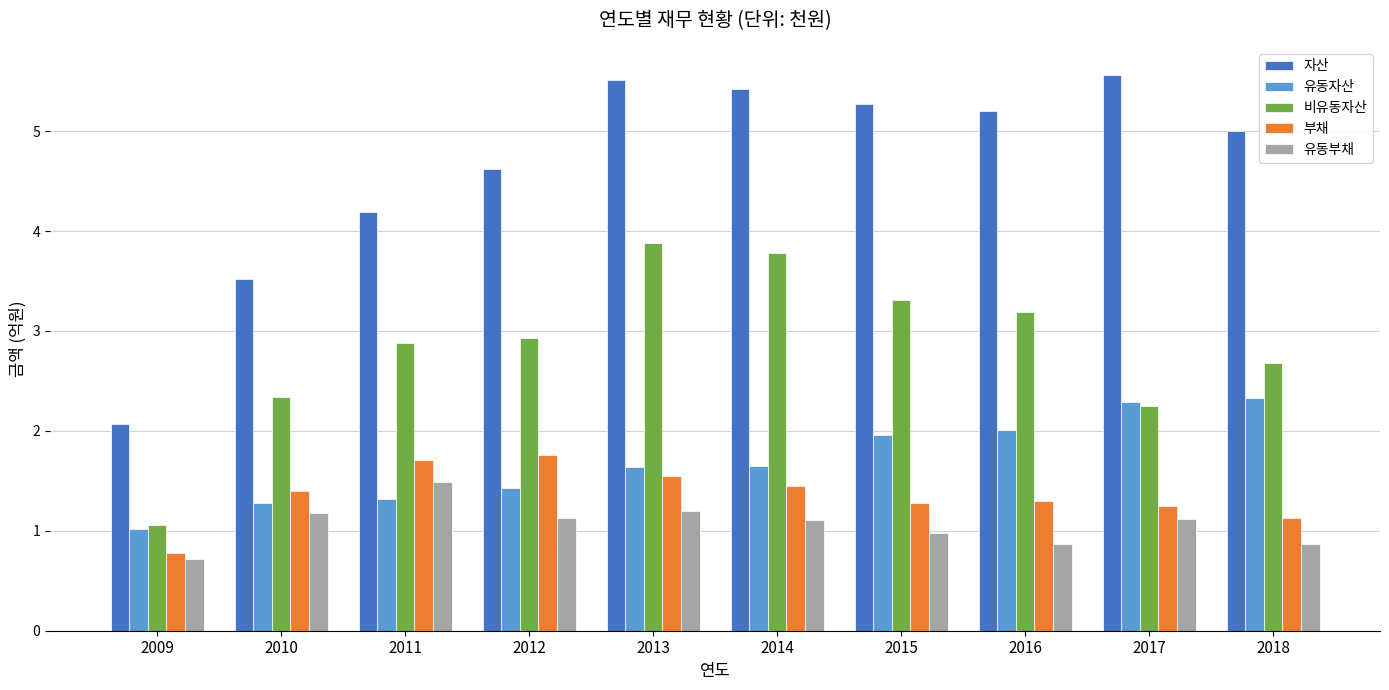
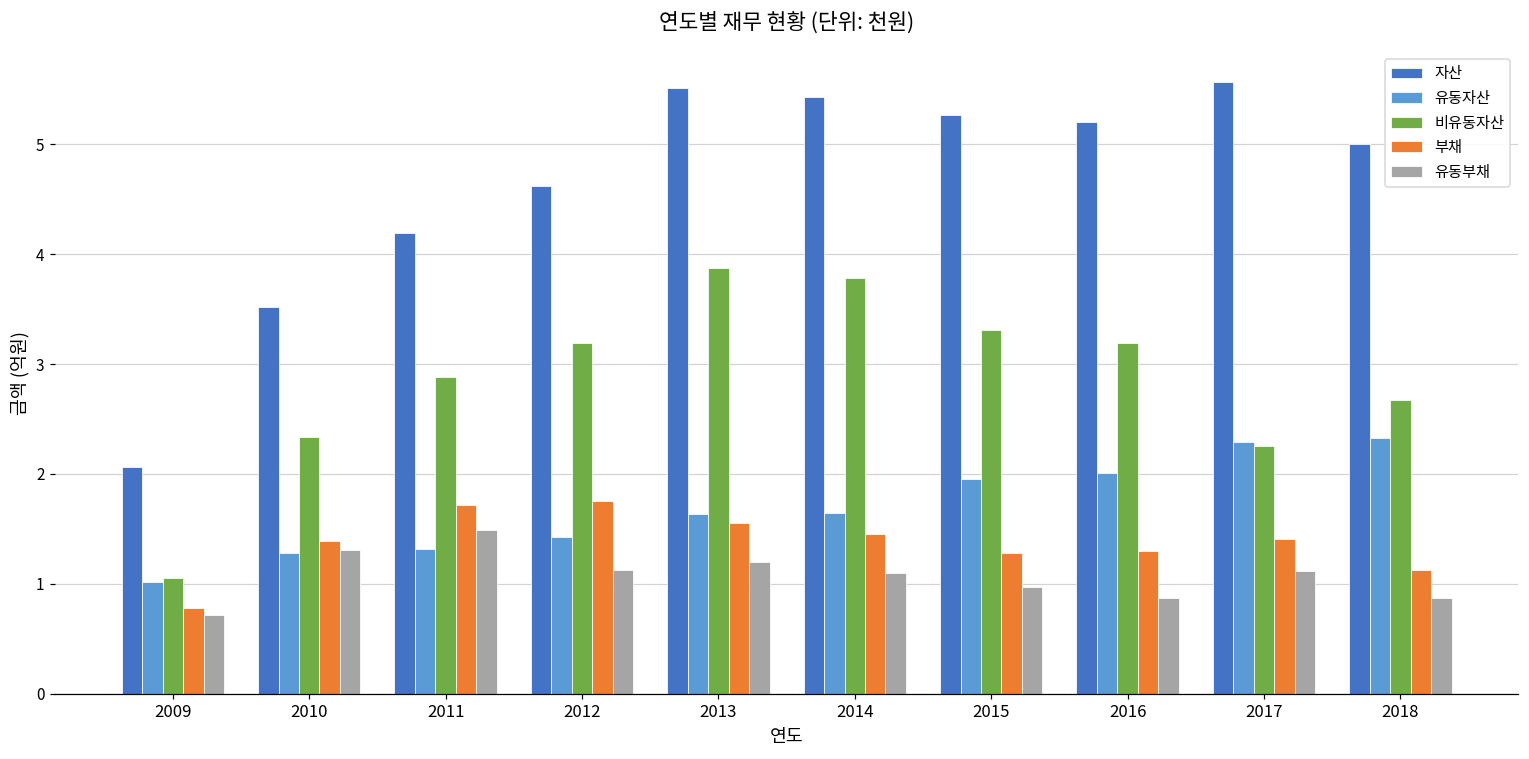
  {
    "비유동자산": {
      "2009": 1.1,
      "2010": 2.3,
      "2011": 2.9,
-     "2012": 2.9,
+     "2012": 3.2,
      "2013": 3.9,
      "2014": 3.8,
      "2015": 3.3,
      "2016": 3.2,
      "2017": 2.3,
      "2018": 2.7
    },
    "부채": {
      "2009": 0.8,
      "2010": 1.4,
      "2011": 1.7,
      "2012": 1.8,
      "2013": 1.6,
      "2014": 1.5,
      "2015": 1.3,
      "2016": 1.3,
-     "2017": 1.2,
+     "2017": 1.4,
      "2018": 1.1
    },
    "유동부채": {
      "2009": 0.7,
-     "2010": 1.2,
+     "2010": 1.3,
      "2011": 1.5,
      "2012": 1.1,
      "2013": 1.2,
      "2014": 1.1,
      "2015": 1.0,
      "2016": 0.9,
      "2017": 1.1,
      "2018": 0.9
    }
  }
